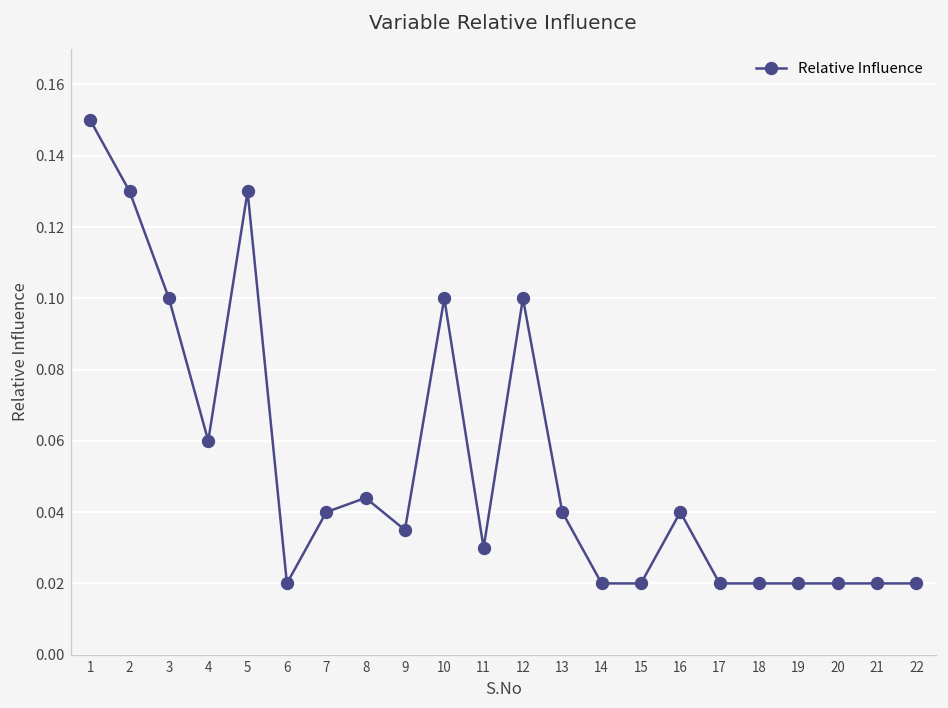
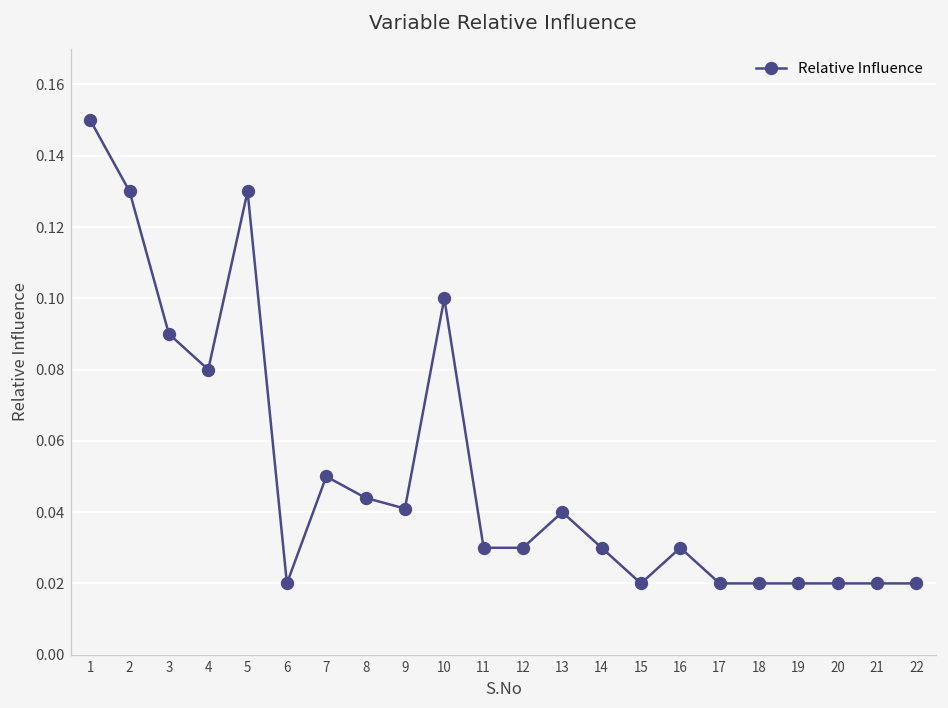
  {
    "1": 0.150,
    "2": 0.130,
-   "3": 0.10,
-   "4": 0.06,
+   "3": 0.09,
+   "4": 0.08,
    "5": 0.130,
    "6": 0.020,
-   "7": 0.04,
+   "7": 0.05,
    "8": 0.044,
-   "9": 0.035,
+   "9": 0.041,
    "10": 0.100,
    "11": 0.030,
-   "12": 0.10,
+   "12": 0.03,
    "13": 0.040,
-   "14": 0.02,
+   "14": 0.03,
    "15": 0.020,
-   "16": 0.04,
+   "16": 0.03,
    "17": 0.020,
    "18": 0.020,
    "19": 0.020,
    "20": 0.020,
    "21": 0.020,
    "22": 0.020
  }
